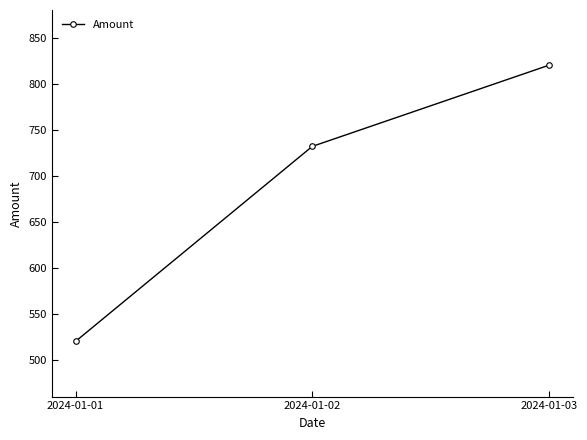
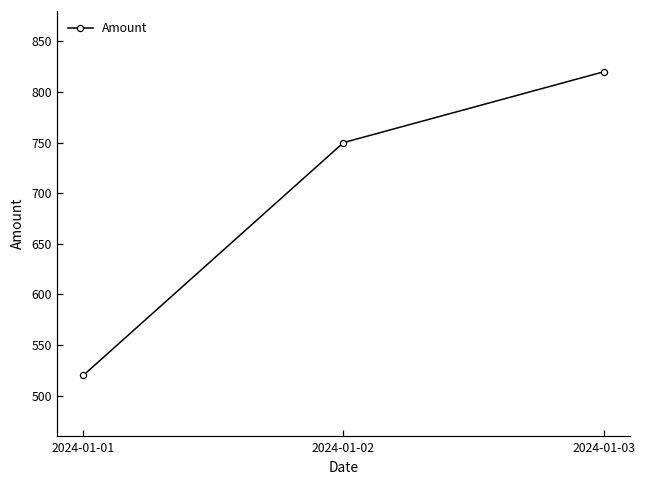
  {
    "2024-01-01": 520,
-   "2024-01-02": 730,
+   "2024-01-02": 750,
    "2024-01-03": 820
  }
